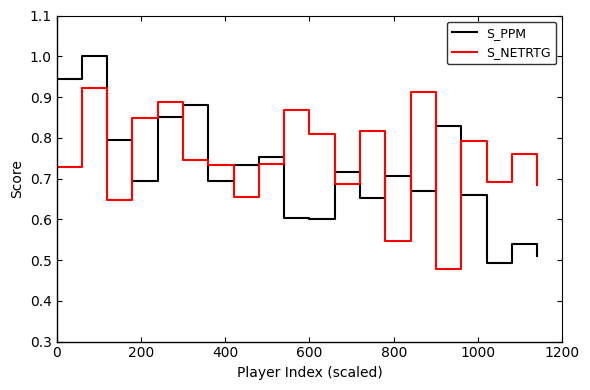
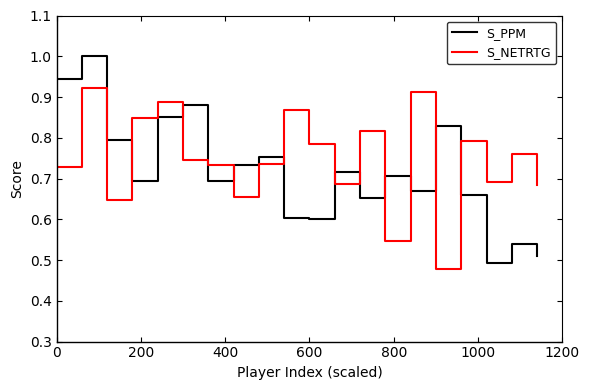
  {
    "S_PPM": {
      "0": 0.94,
      "600": 0.60
    },
    "S_NETRTG": {
      "0": 0.73,
-     "600": 0.81
+     "600": 0.78
    }
  }
